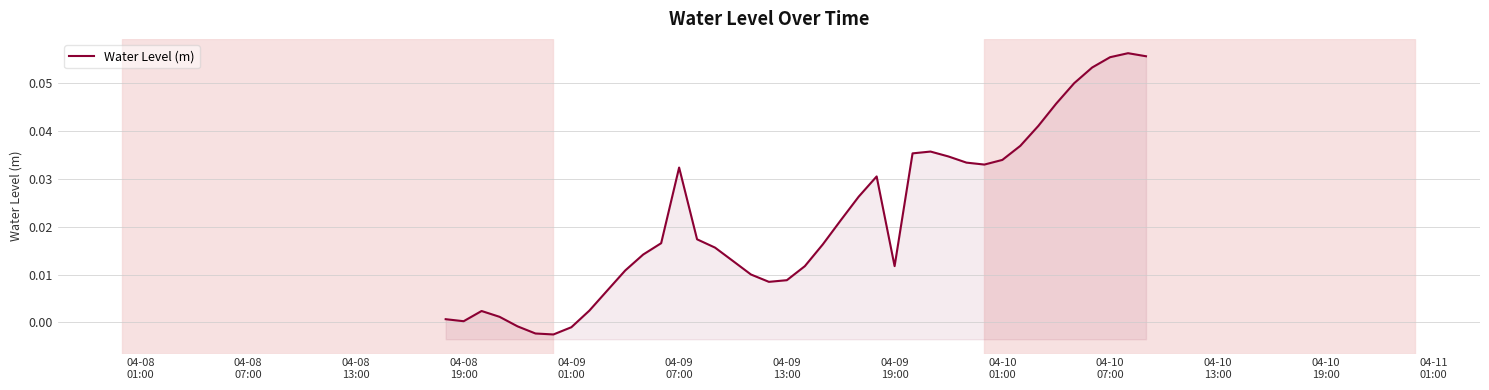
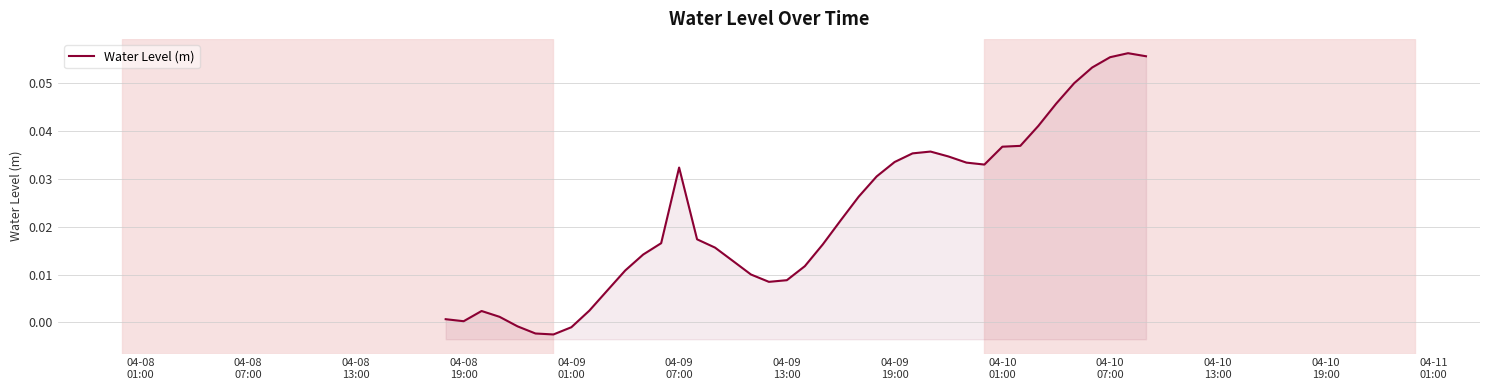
  {
    "04-08 19:00": 0.000,
    "04-09 01:00": -0.001,
    "04-09 07:00": 0.032,
    "04-09 13:00": 0.009,
-   "04-09 19:00": 0.012,
-   "04-10 01:00": 0.034,
+   "04-09 19:00": 0.034,
+   "04-10 01:00": 0.037,
    "04-10 07:00": 0.055
  }
